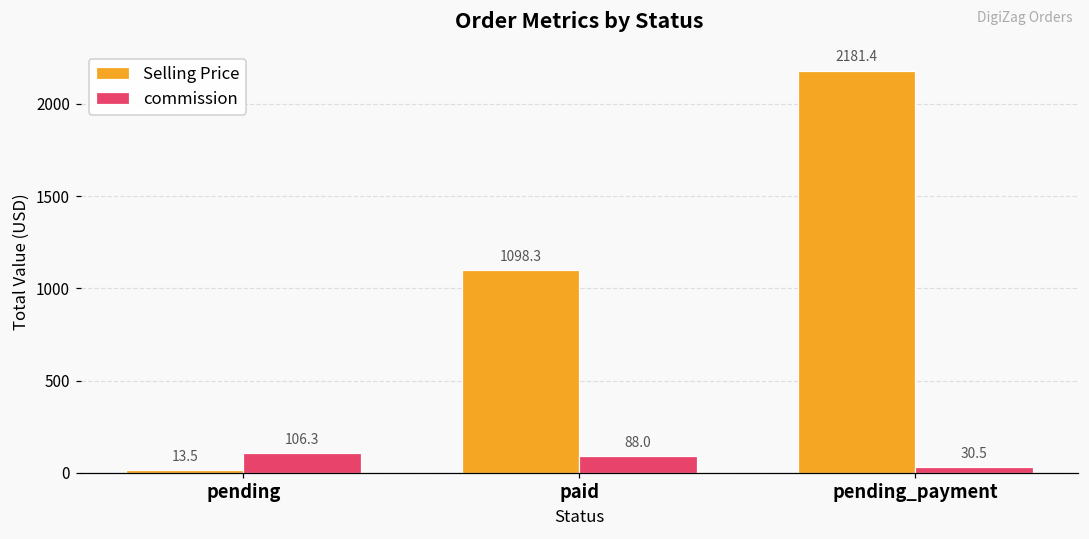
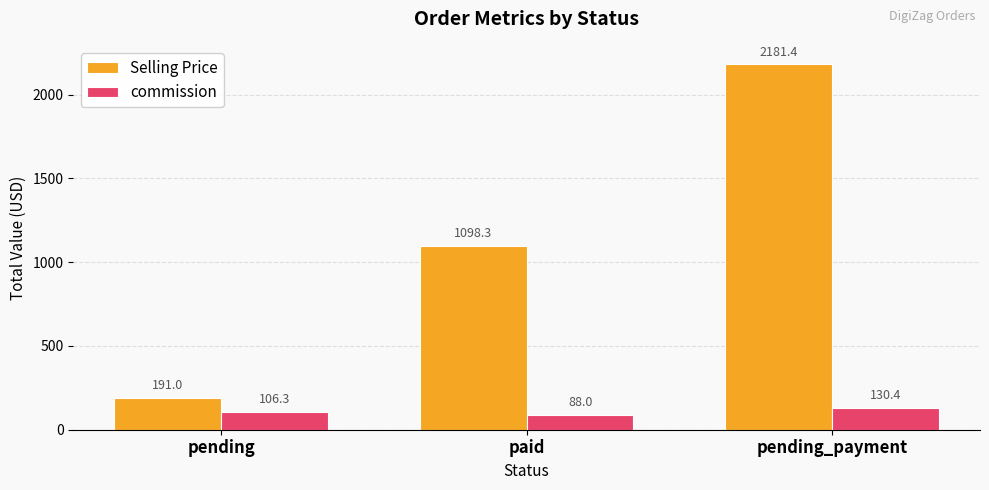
  {
    "Selling Price": {
-     "pending": 13.5,
+     "pending": 191.0,
      "paid": 1098.3,
      "pending_payment": 2181.4
    },
    "commission": {
      "pending": 106.3,
      "paid": 88.0,
-     "pending_payment": 30.5
+     "pending_payment": 130.4
    }
  }
